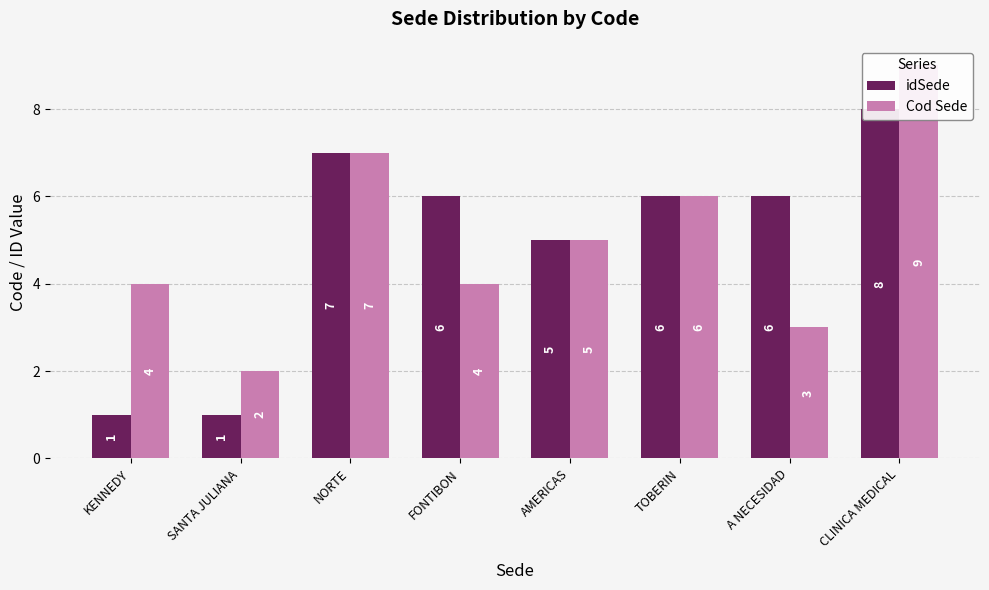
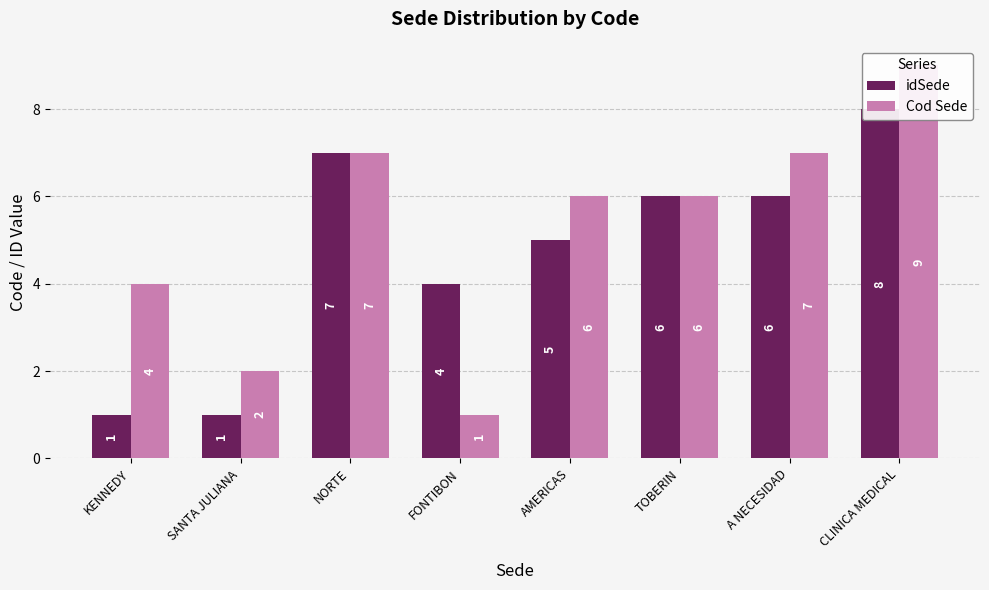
  {
    "idSede": {
      "KENNEDY": 1,
      "SANTA JULIANA": 1,
      "NORTE": 7,
-     "FONTIBON": 6,
+     "FONTIBON": 4,
      "AMERICAS": 5,
      "TOBERIN": 6,
      "A NECESIDAD": 6
    },
    "Cod Sede": {
      "KENNEDY": 4,
      "SANTA JULIANA": 2,
      "NORTE": 7,
-     "FONTIBON": 4,
-     "AMERICAS": 5,
+     "FONTIBON": 1,
+     "AMERICAS": 6,
      "TOBERIN": 6,
-     "A NECESIDAD": 3
+     "A NECESIDAD": 7
    }
  }
